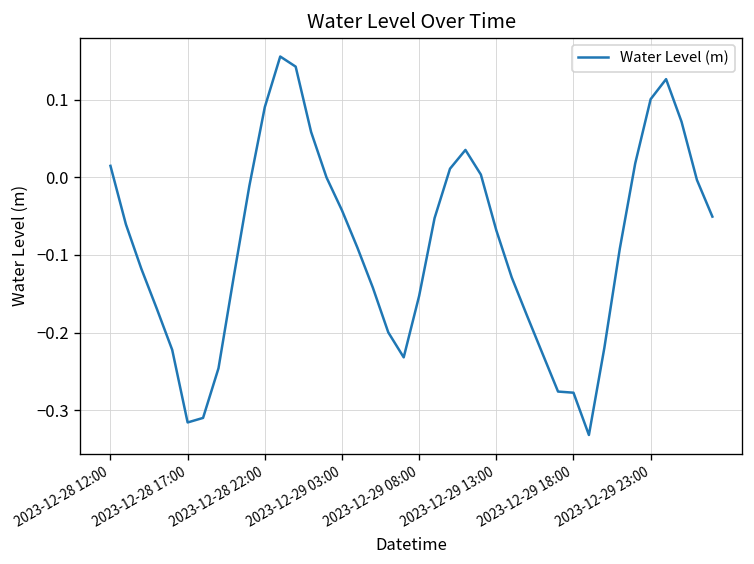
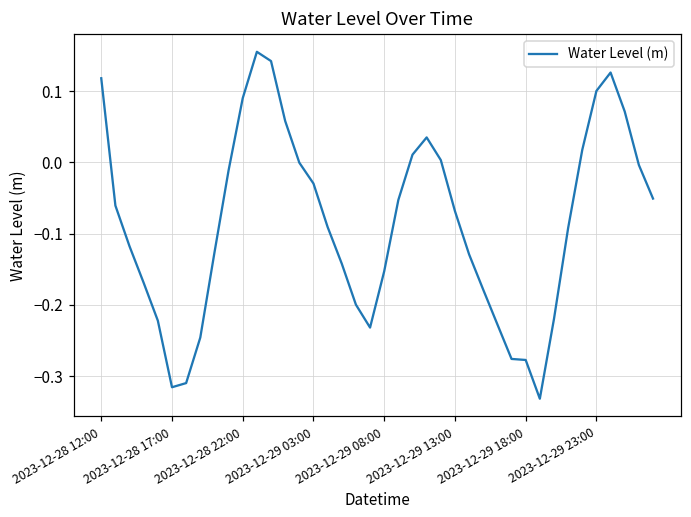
  {
-   "2023-12-28 12:00": 0.01,
+   "2023-12-28 12:00": 0.12,
    "2023-12-28 17:00": -0.32,
    "2023-12-28 22:00": 0.09,
-   "2023-12-29 03:00": -0.04,
+   "2023-12-29 03:00": -0.03,
    "2023-12-29 08:00": -0.15,
    "2023-12-29 13:00": -0.07,
    "2023-12-29 18:00": -0.28,
    "2023-12-29 23:00": 0.10
  }
